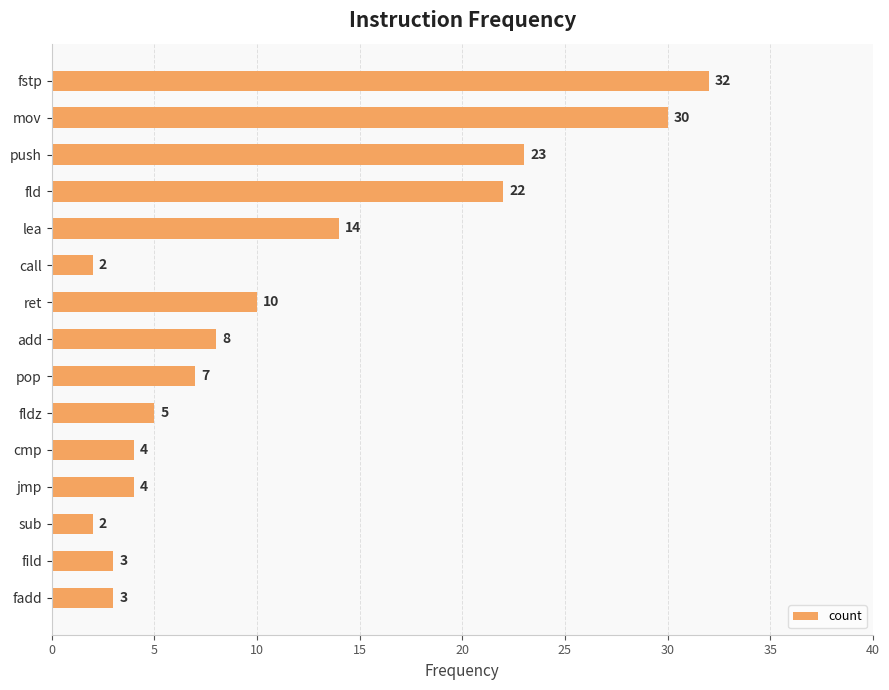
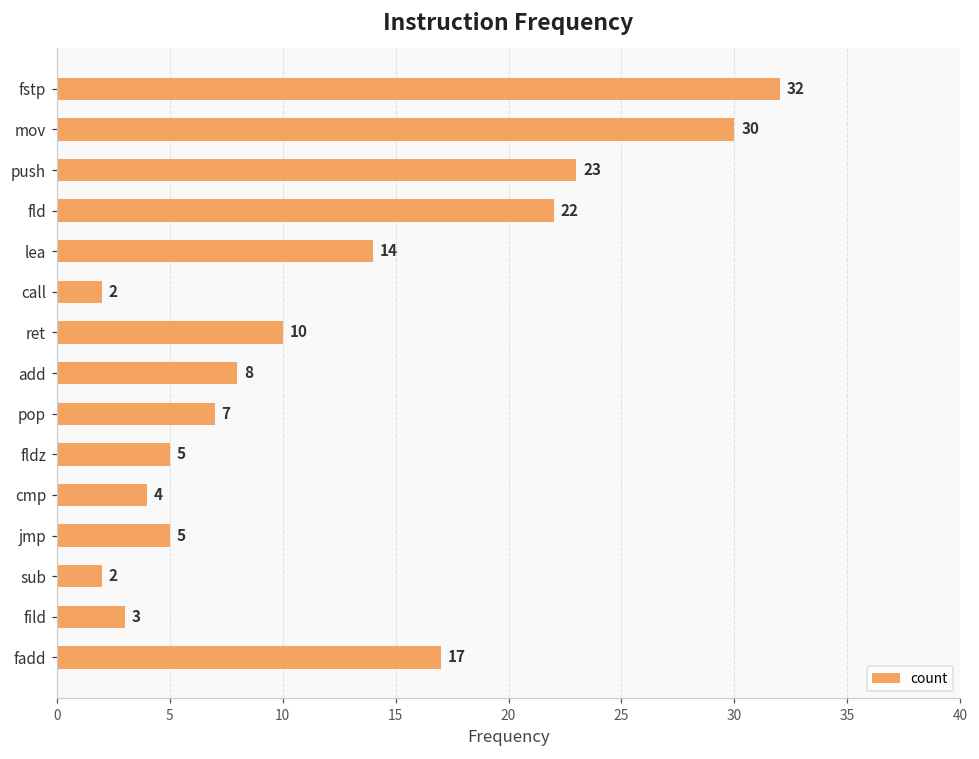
  {
    "fstp": 32,
    "mov": 30,
    "push": 23,
    "fld": 22,
    "lea": 14,
    "call": 2,
    "ret": 10,
    "add": 8,
    "pop": 7,
    "fldz": 5,
    "cmp": 4,
-   "jmp": 4,
+   "jmp": 5,
    "sub": 2,
    "fild": 3,
-   "fadd": 3
+   "fadd": 17
  }
